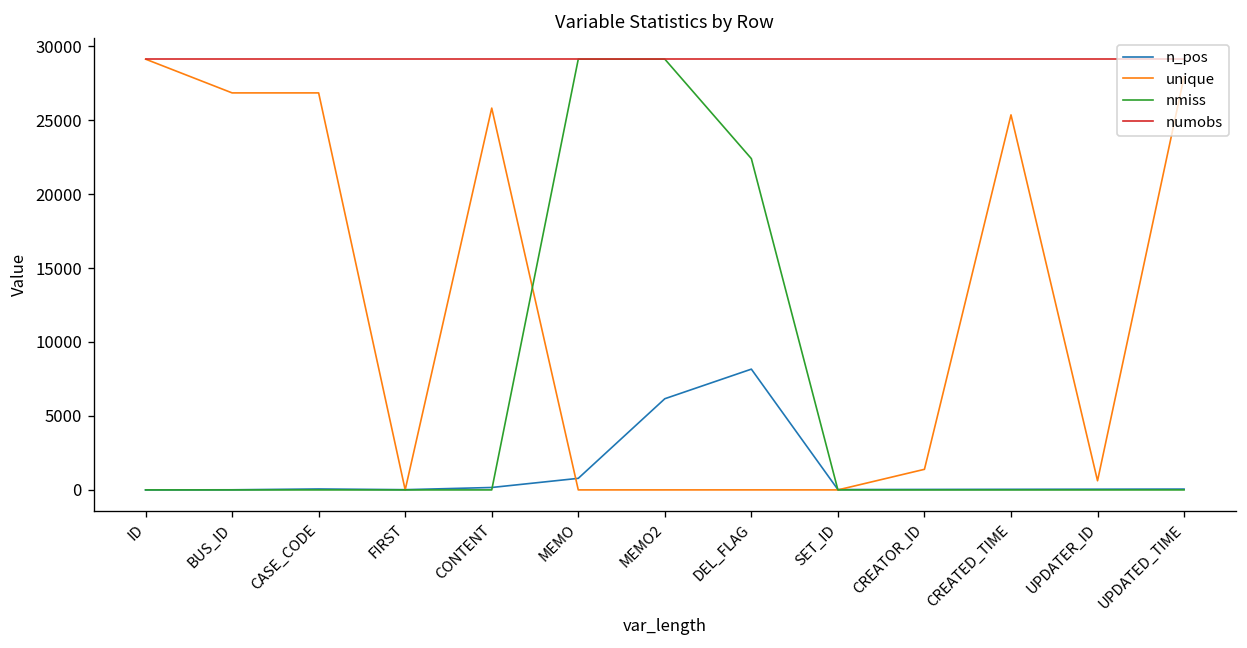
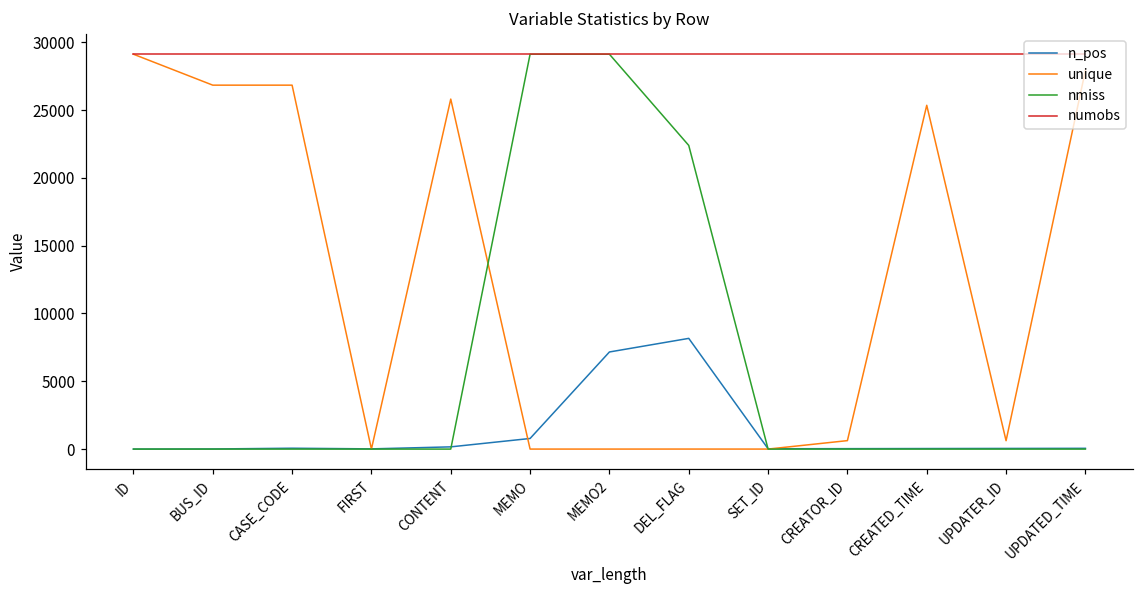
  {
    "n_pos": {
      "MEMO": 800,
-     "MEMO2": 6200,
+     "MEMO2": 7200,
      "DEL_FLAG": 8200
    },
    "unique": {
      "BUS_ID": 26800,
      "CASE_CODE": 26800,
      "CONTENT": 25800,
      "MEMO": 0,
      "MEMO2": 0,
      "DEL_FLAG": 0,
-     "CREATOR_ID": 1400,
+     "CREATOR_ID": 600,
      "CREATED_TIME": 25400,
      "UPDATER_ID": 600
    },
    "nmiss": {
      "DEL_FLAG": 22400
    },
    "numobs": {
      "BUS_ID": 29100,
      "CASE_CODE": 29100,
      "FIRST": 29100,
      "CONTENT": 29100,
      "DEL_FLAG": 29100,
      "SET_ID": 29100,
      "CREATOR_ID": 29100,
      "CREATED_TIME": 29100,
      "UPDATER_ID": 29100
    }
  }
